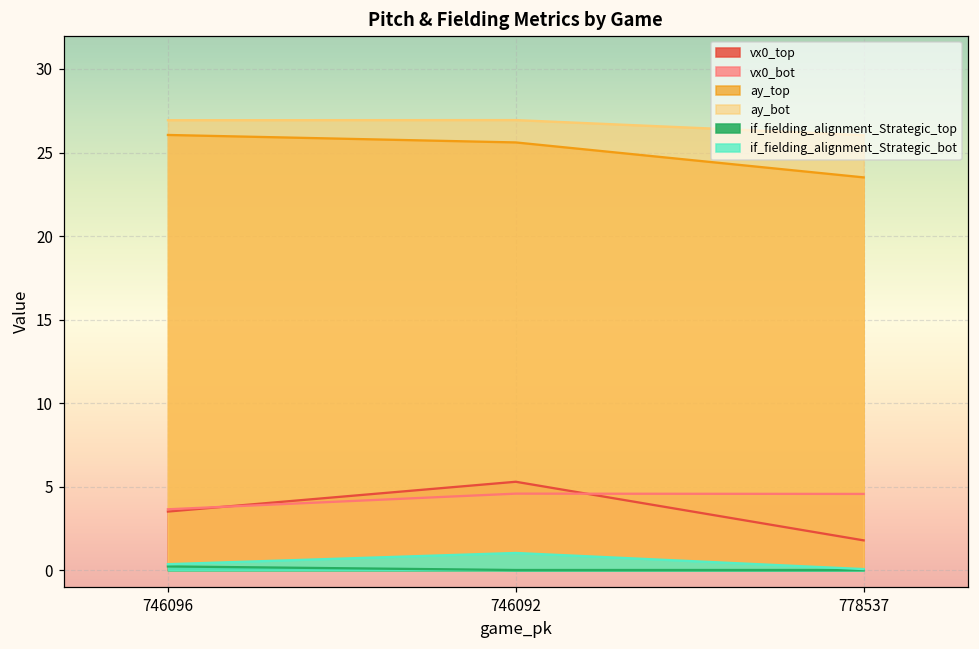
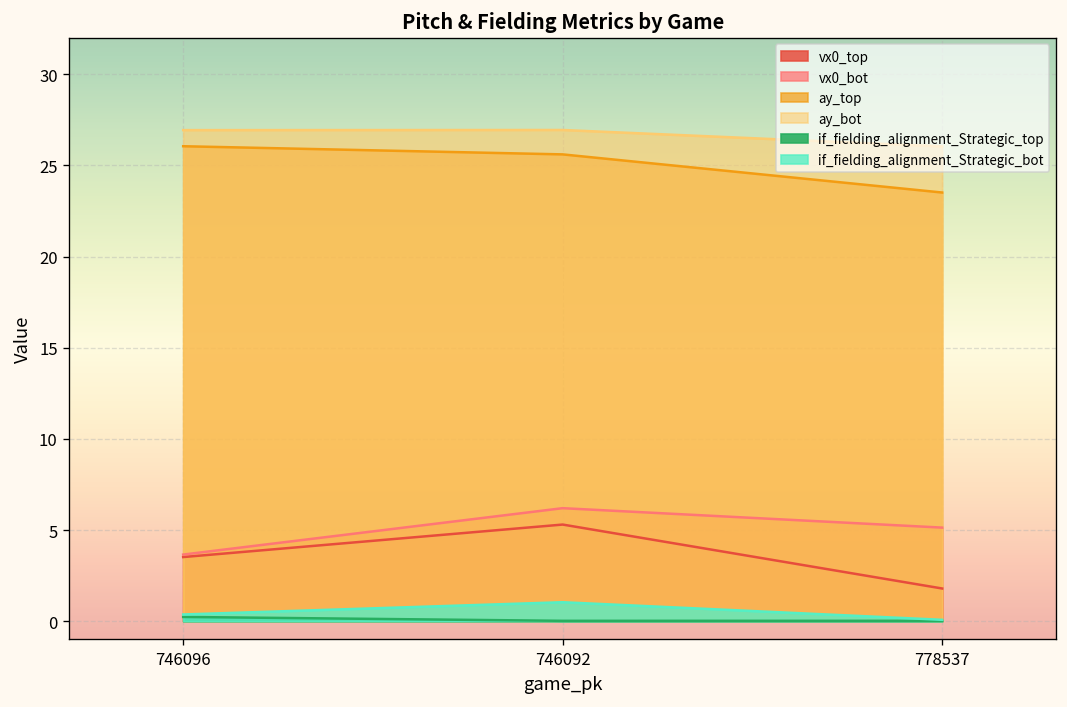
  {
    "vx0_top": {
      "746092": 5.3,
      "778537": 1.8
    },
    "vx0_bot": {
-     "746092": 4.6,
-     "778537": 4.6
+     "746092": 6.2,
+     "778537": 5.1
    },
    "ay_top": {
      "746096": 26.1,
      "746092": 25.6,
      "778537": 23.5
    },
    "ay_bot": {
      "746096": 26.9,
      "746092": 26.9
    },
    "if_fielding_alignment_Strategic_top": {
      "746092": 0.0
    },
    "if_fielding_alignment_Strategic_bot": {
      "746092": 1.0
    }
  }
